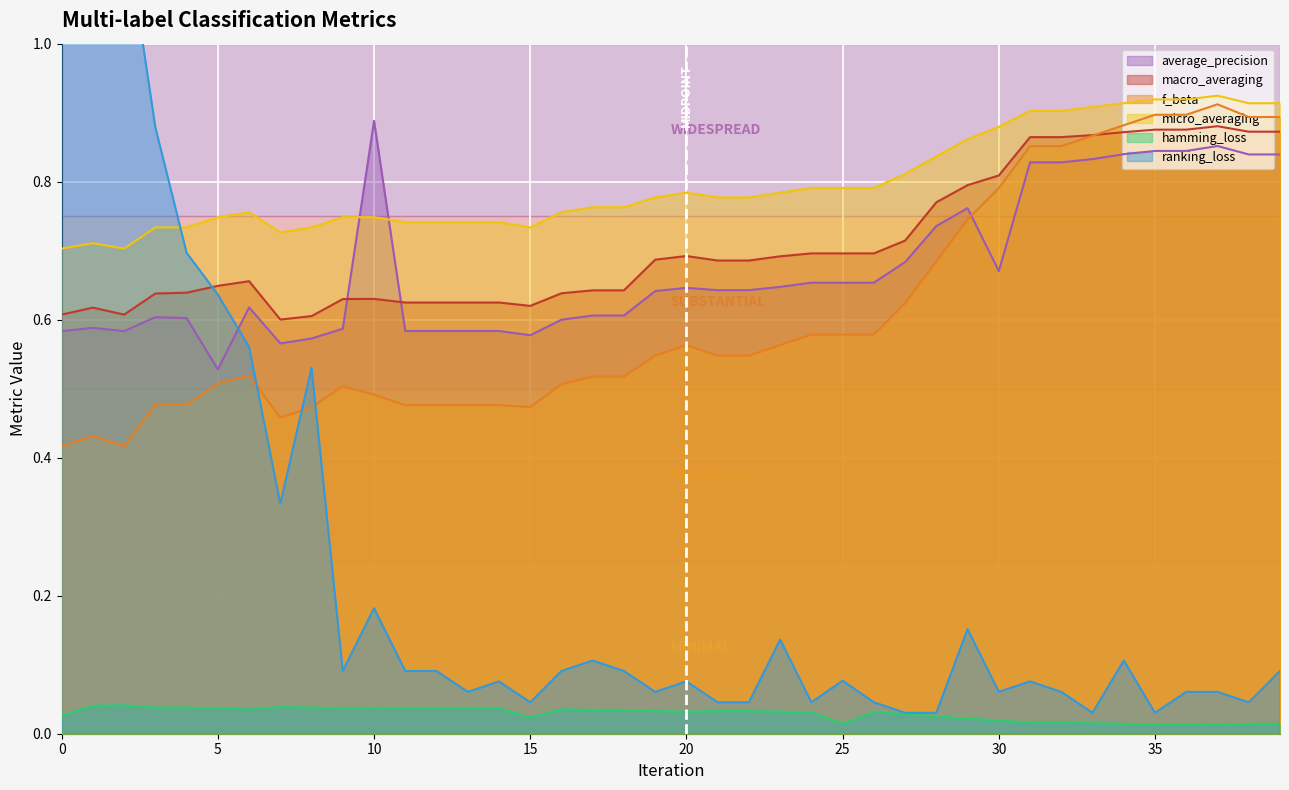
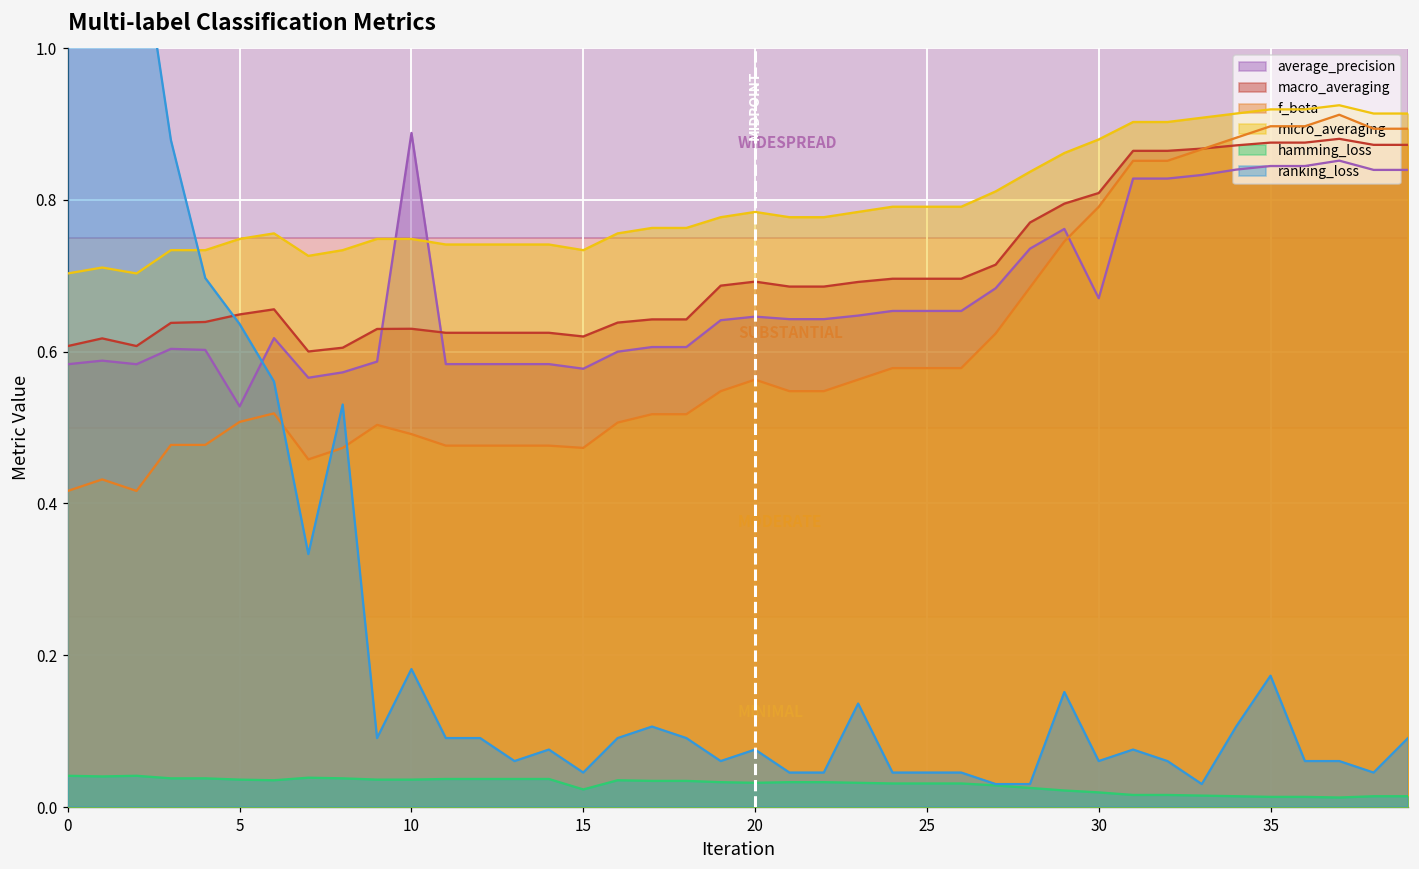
  {
    "average_precision": {
      "0": 0.58,
      "5": 0.53,
      "10": 0.89,
      "15": 0.58,
      "20": 0.65,
      "25": 0.65,
      "30": 0.67
    },
    "hamming_loss": {
-     "0": 0.03,
+     "0": 0.04,
      "5": 0.04,
      "10": 0.04,
      "15": 0.02,
      "20": 0.03,
-     "25": 0.01,
+     "25": 0.03,
      "30": 0.02,
      "35": 0.01
    },
    "ranking_loss": {
      "5": 0.64,
      "10": 0.18,
      "15": 0.05,
      "20": 0.08,
-     "25": 0.08,
+     "25": 0.05,
      "30": 0.06,
-     "35": 0.03
+     "35": 0.17
    }
  }
